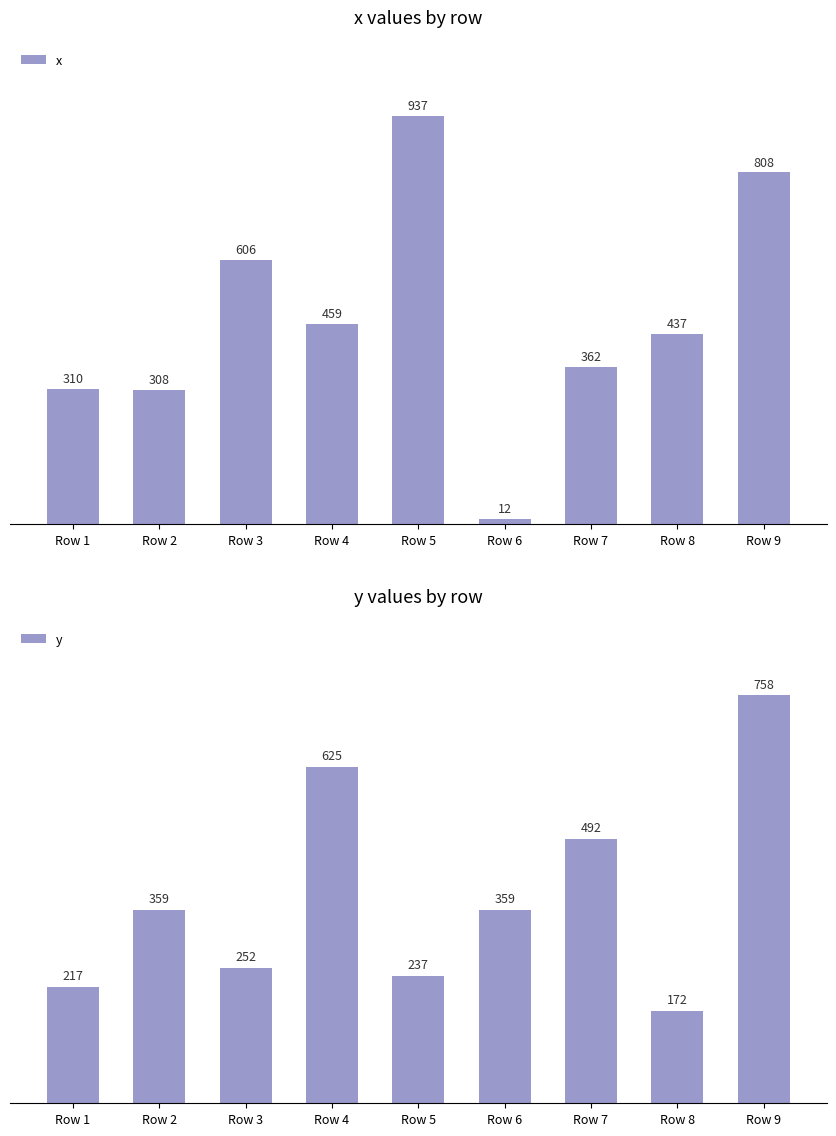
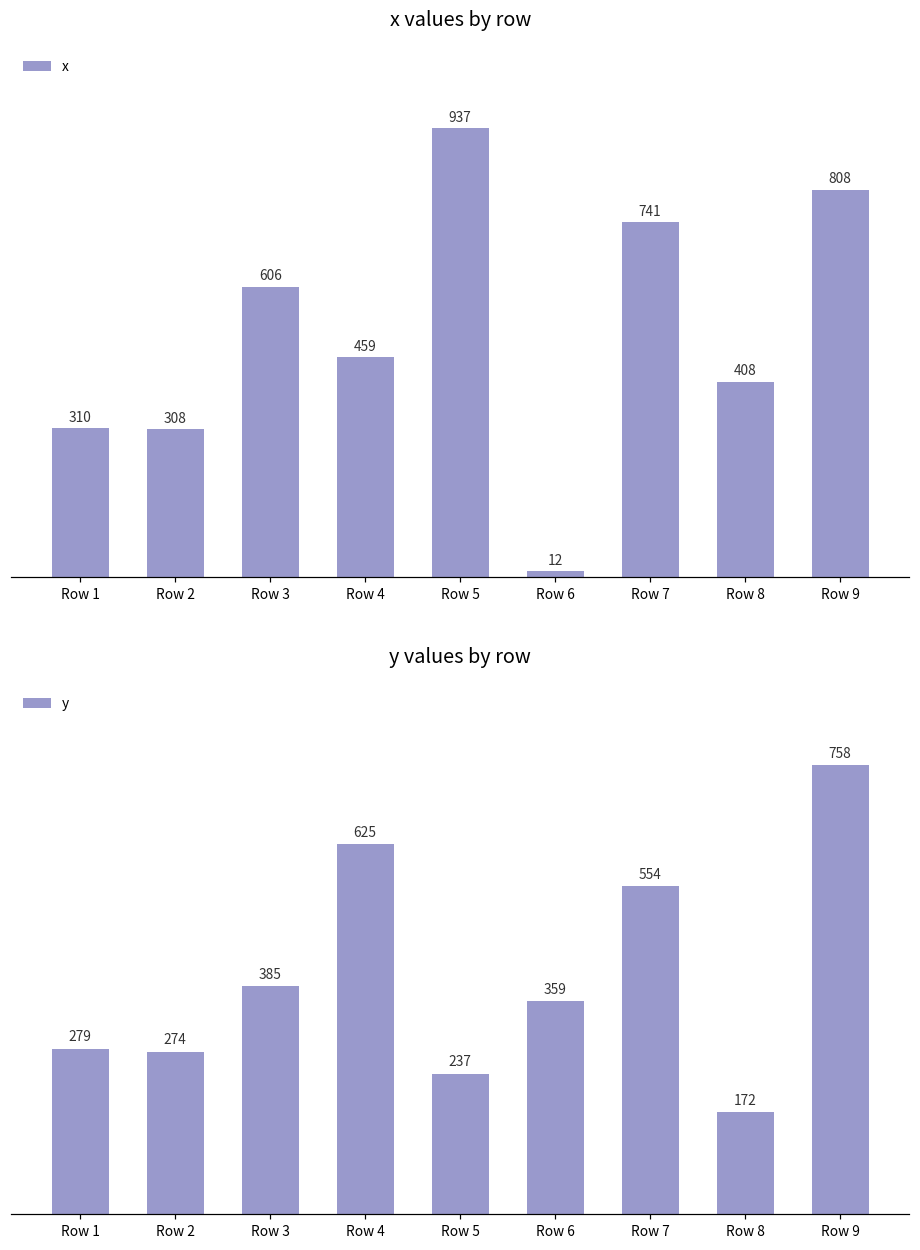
  {
    "x values by row": {
      "Row 1": 310,
      "Row 2": 308,
      "Row 3": 606,
      "Row 4": 459,
      "Row 5": 937,
      "Row 6": 12,
-     "Row 7": 362,
-     "Row 8": 437,
+     "Row 7": 741,
+     "Row 8": 408,
      "Row 9": 808
    },
    "y values by row": {
-     "Row 1": 217,
-     "Row 2": 359,
-     "Row 3": 252,
+     "Row 1": 279,
+     "Row 2": 274,
+     "Row 3": 385,
      "Row 4": 625,
      "Row 5": 237,
      "Row 6": 359,
-     "Row 7": 492,
+     "Row 7": 554,
      "Row 8": 172,
      "Row 9": 758
    }
  }
